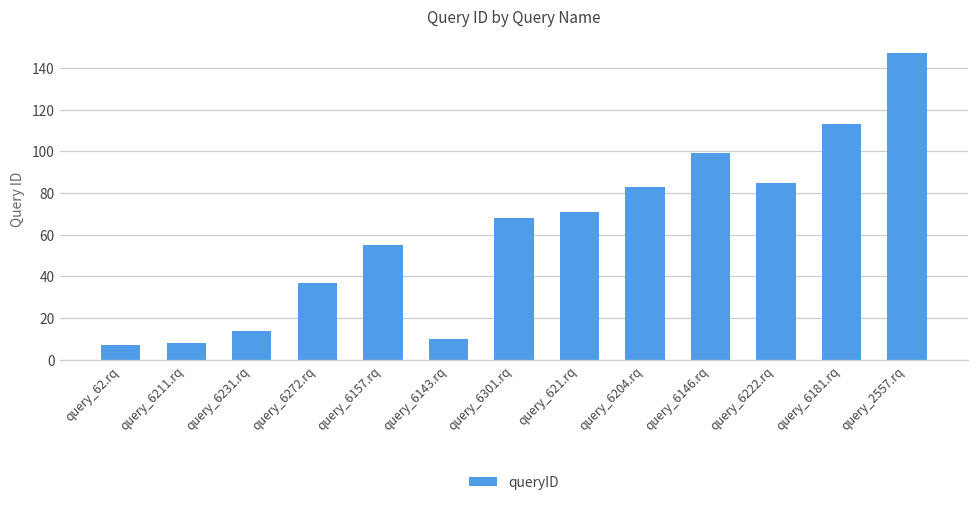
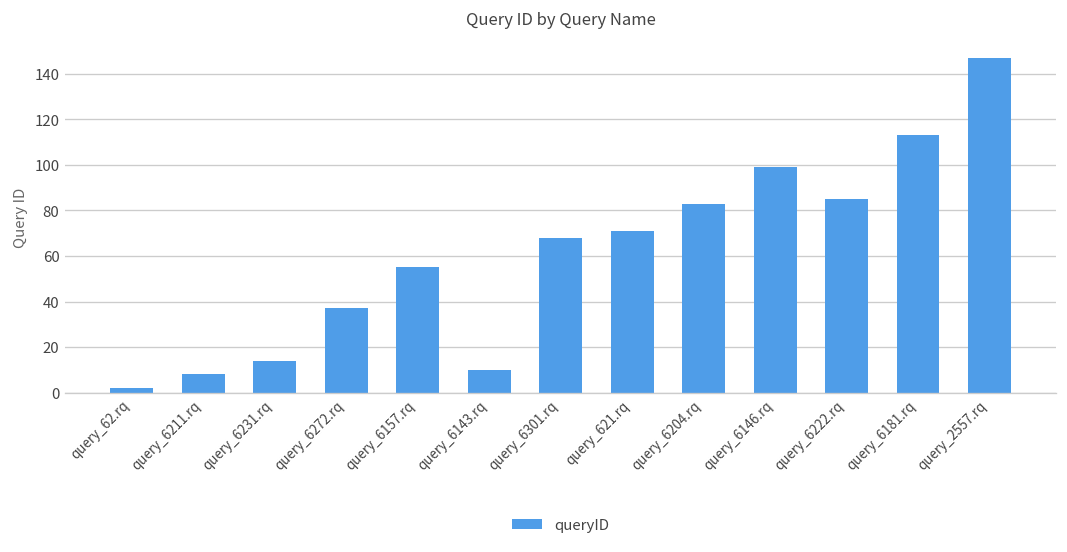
  {
-   "query_62.rq": 7,
+   "query_62.rq": 2,
    "query_6211.rq": 8,
    "query_6231.rq": 14,
    "query_6272.rq": 37,
    "query_6157.rq": 55,
    "query_6143.rq": 10,
    "query_6301.rq": 68,
    "query_621.rq": 71,
    "query_6204.rq": 83,
    "query_6146.rq": 99,
    "query_6222.rq": 85,
    "query_6181.rq": 113,
    "query_2557.rq": 147
  }
